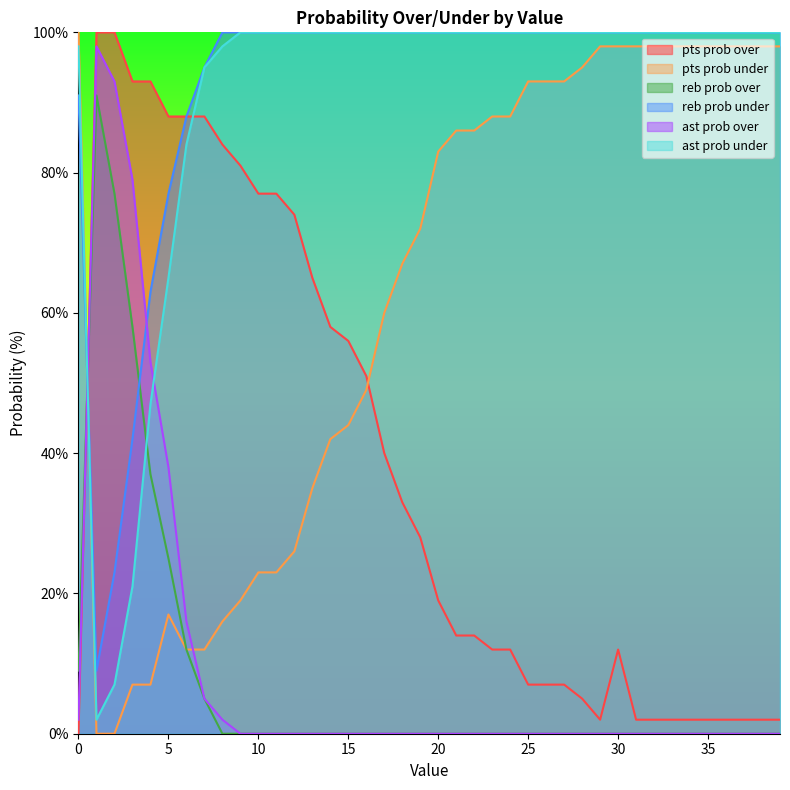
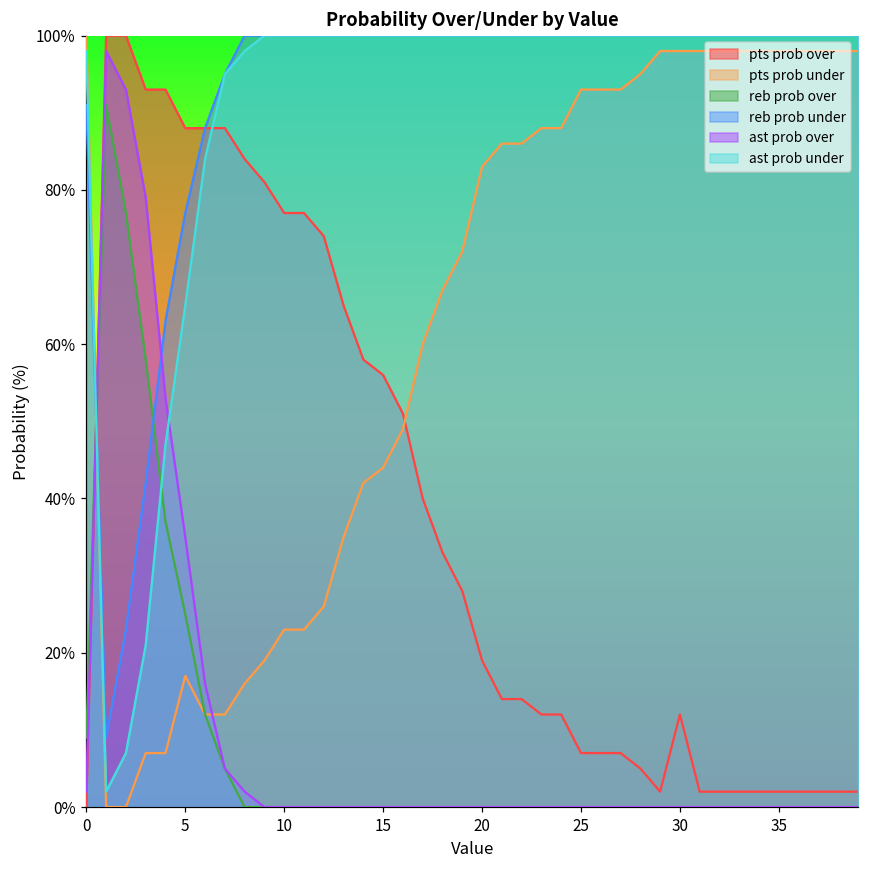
  {
    "pts prob over": {
      "0": "0%",
      "5": "88%",
      "10": "77%",
      "15": "56%",
      "20": "19%",
      "25": "7%",
      "30": "12%",
      "35": "2%"
    },
    "pts prob under": {
      "0": "100%",
      "5": "17%",
      "10": "23%",
      "15": "44%",
      "20": "83%",
      "25": "93%",
      "30": "98%"
    },
    "reb prob over": {
      "0": "9%",
      "5": "25%"
    },
    "reb prob under": {
      "0": "91%",
      "5": "77%"
    },
    "ast prob over": {
      "0": "2%",
-     "5": "38%"
+     "5": "35%"
    },
    "ast prob under": {
      "0": "98%",
      "5": "65%"
    }
  }
